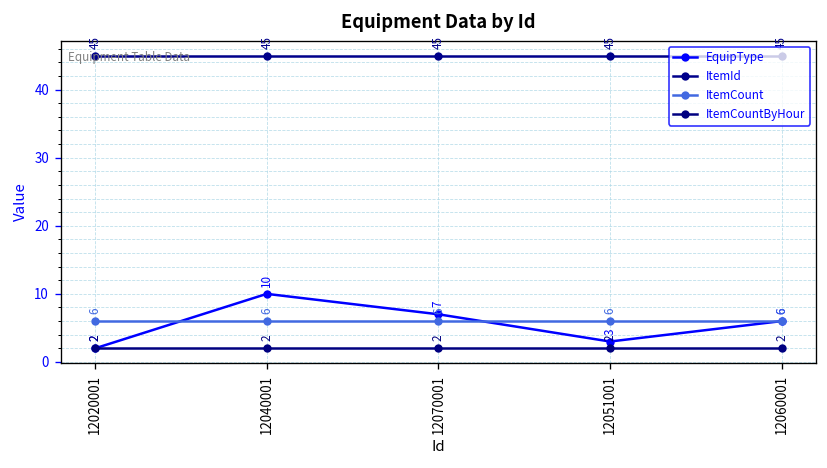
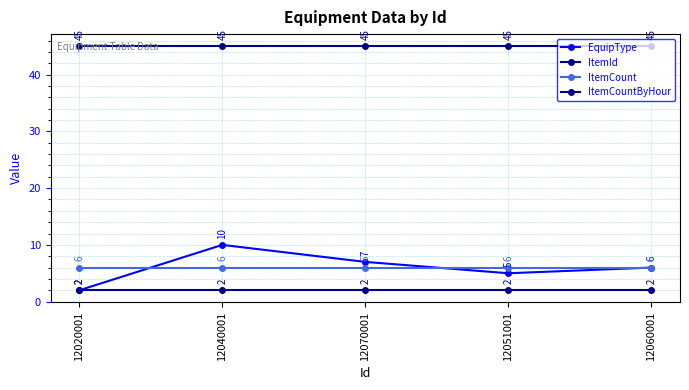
  {
    "EquipType": {
      "12040001": 10,
      "12070001": 7,
-     "12051001": 3
+     "12051001": 5
    },
    "ItemCount": {
      "12020001": 6,
      "12040001": 6,
      "12051001": 6
    }
  }
